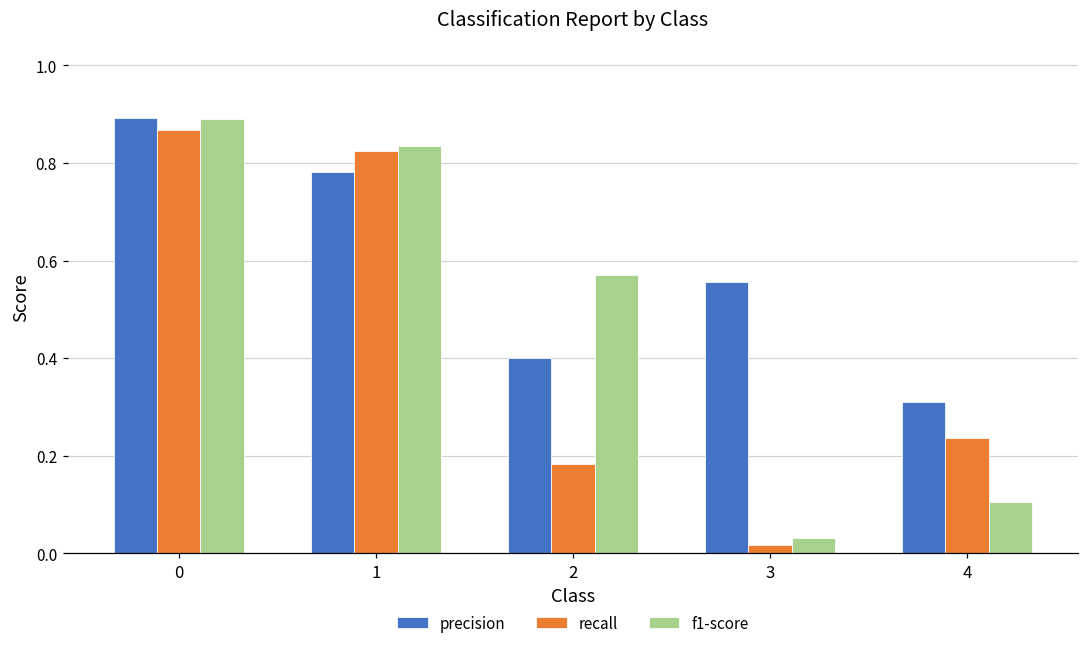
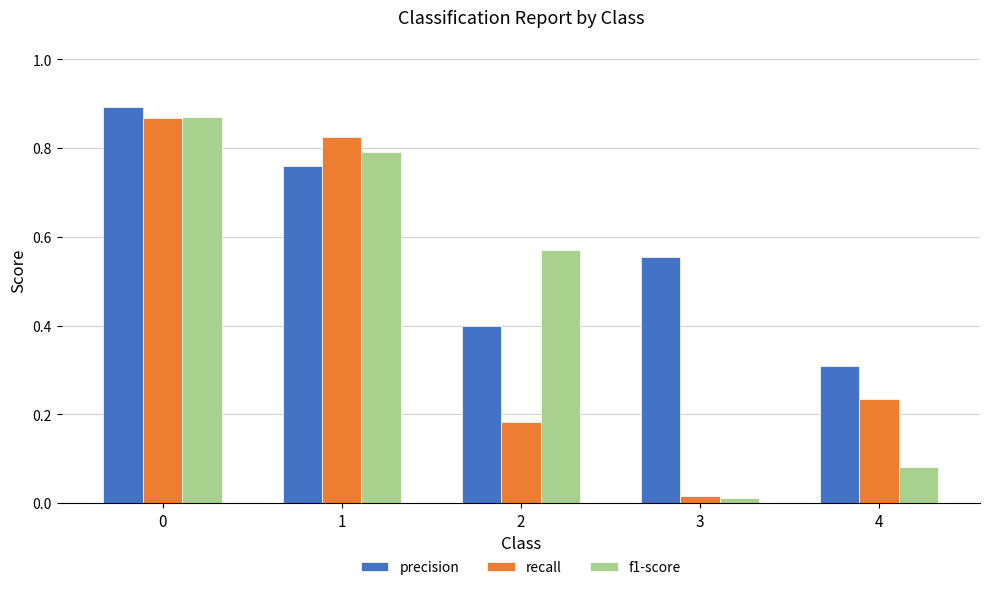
  {
    "precision": {
      "0": 0.89,
-     "1": 0.78,
+     "1": 0.76,
      "2": 0.40,
      "3": 0.56,
      "4": 0.31
    },
    "recall": {
      "0": 0.87,
      "1": 0.82,
      "2": 0.18,
      "3": 0.02,
      "4": 0.24
    },
    "f1-score": {
-     "0": 0.89,
-     "1": 0.83,
+     "0": 0.87,
+     "1": 0.79,
      "2": 0.57,
-     "3": 0.03,
-     "4": 0.11
+     "3": 0.01,
+     "4": 0.08
    }
  }
